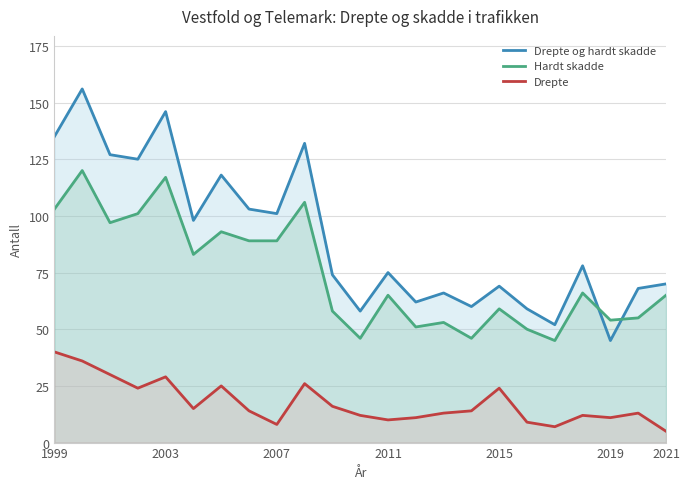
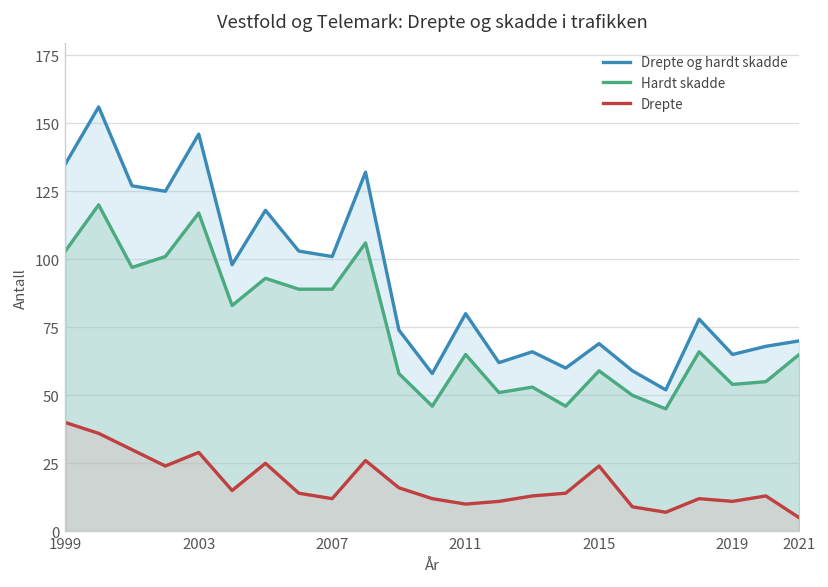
  {
    "Drepte og hardt skadde": {
      "1999": 135,
      "2003": 146,
      "2007": 101,
-     "2011": 75,
+     "2011": 80,
      "2015": 69,
-     "2019": 45,
+     "2019": 65,
      "2021": 70
    },
    "Hardt skadde": {
      "1999": 103,
      "2003": 117,
      "2007": 89,
      "2011": 65,
      "2015": 59,
      "2019": 54,
      "2021": 65
    },
    "Drepte": {
      "1999": 40,
      "2003": 29,
-     "2007": 8,
+     "2007": 12,
      "2011": 10,
      "2015": 24,
      "2019": 11,
      "2021": 5
    }
  }
